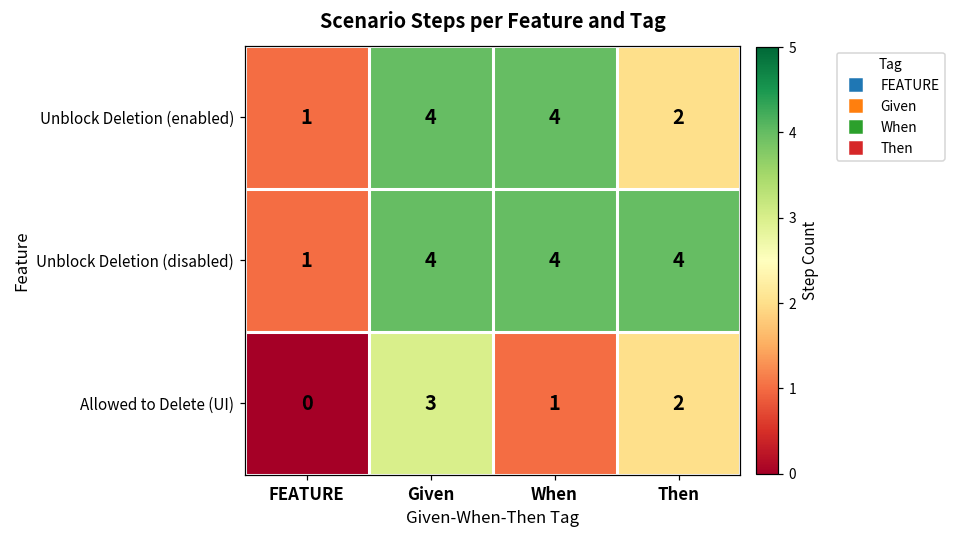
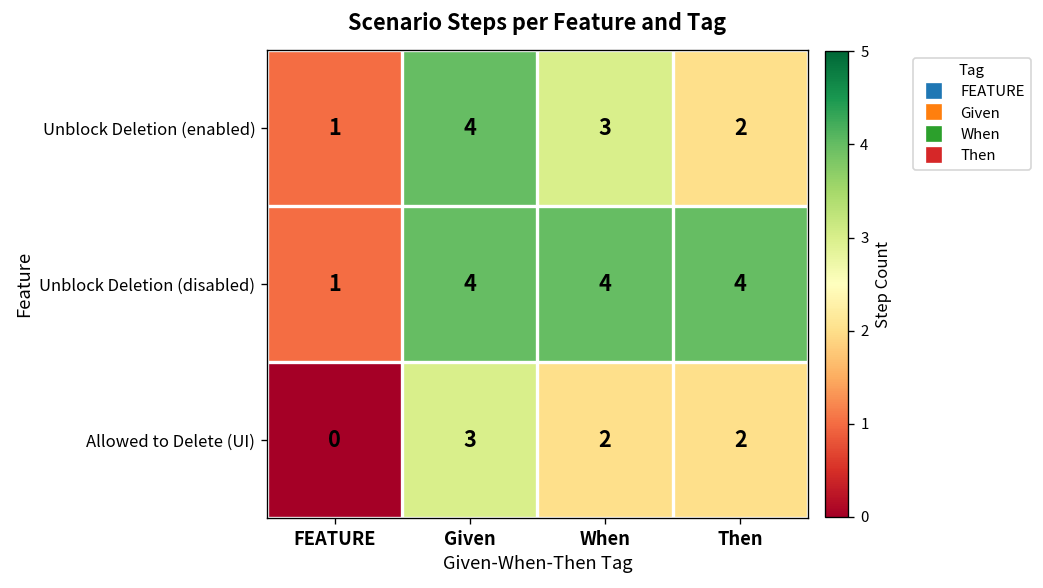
  {
    "Unblock Deletion (enabled)": {
      "FEATURE": 1,
      "Given": 4,
-     "When": 4,
+     "When": 3,
      "Then": 2
    },
    "Unblock Deletion (disabled)": {
      "FEATURE": 1,
      "Given": 4,
      "When": 4,
      "Then": 4
    },
    "Allowed to Delete (UI)": {
      "FEATURE": 0,
      "Given": 3,
-     "When": 1,
+     "When": 2,
      "Then": 2
    }
  }
